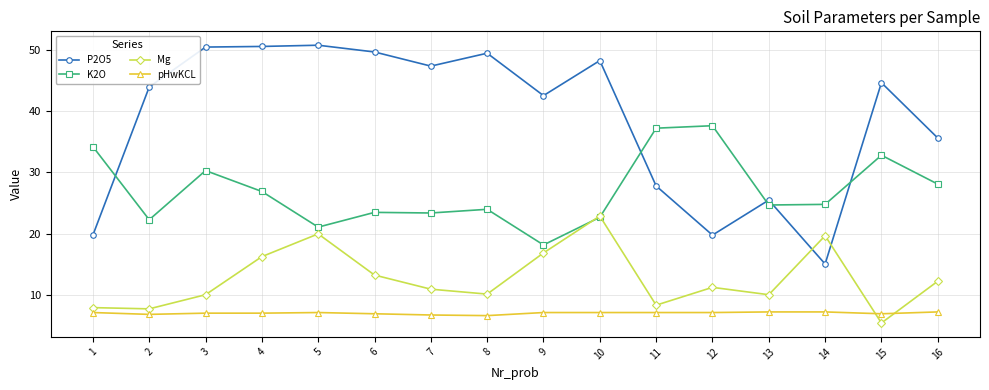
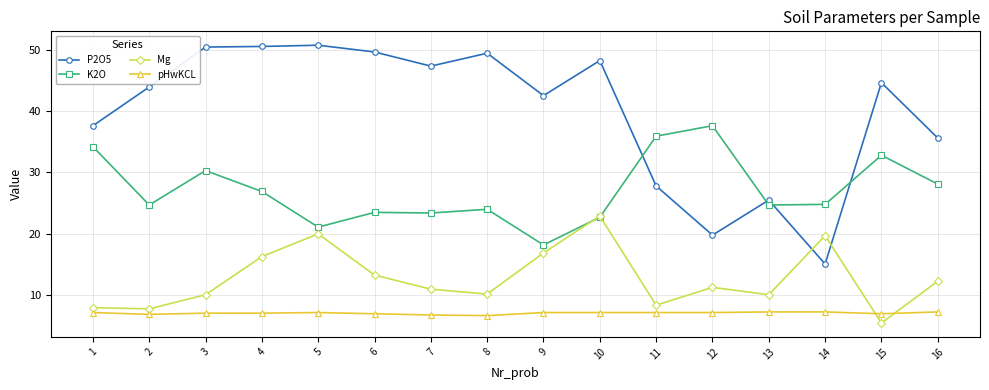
  {
    "P2O5": {
-     "1": 20,
+     "1": 38,
      "2": 44,
      "3": 50,
      "4": 51,
      "5": 51,
      "6": 50,
      "7": 47,
      "8": 49,
      "9": 43,
      "10": 48,
      "11": 28,
      "12": 20,
      "13": 26,
      "14": 15,
      "15": 45,
      "16": 36
    },
    "K2O": {
      "1": 34,
-     "2": 22,
+     "2": 25,
      "3": 30,
      "4": 27,
      "5": 21,
      "6": 24,
      "7": 23,
      "8": 24,
      "9": 18,
-     "11": 37,
+     "11": 36,
      "12": 38,
      "13": 25,
      "14": 25,
      "15": 33,
      "16": 28
    }
  }
